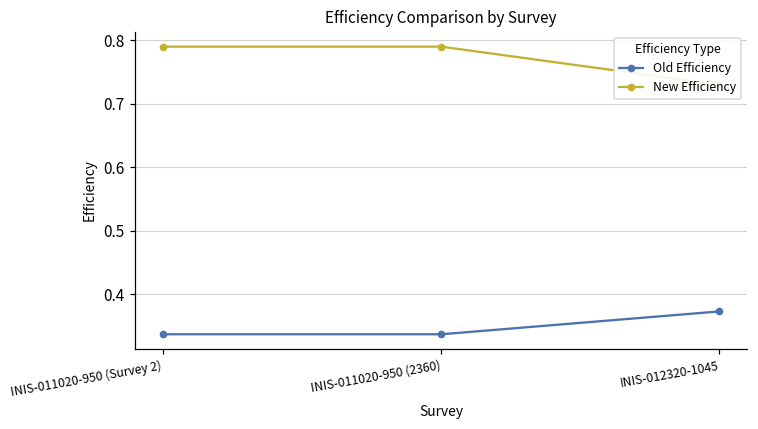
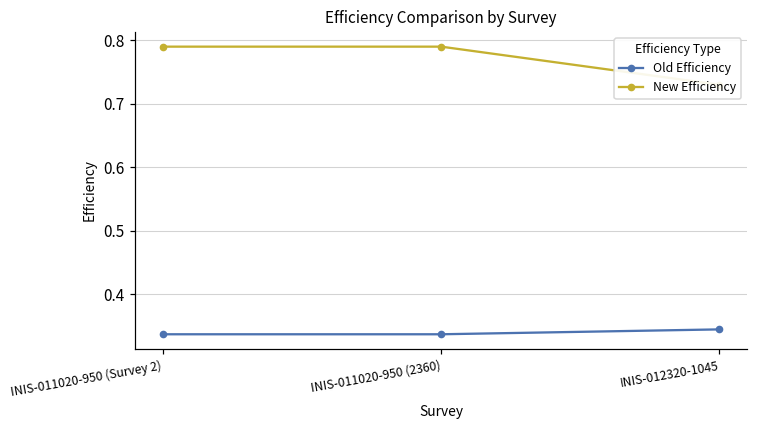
  {
    "Old Efficiency": {
      "INIS-011020-950 (Survey 2)": 0.34,
      "INIS-011020-950 (2360)": 0.34,
-     "INIS-012320-1045": 0.37
+     "INIS-012320-1045": 0.34
    },
    "New Efficiency": {
      "INIS-011020-950 (Survey 2)": 0.79,
      "INIS-011020-950 (2360)": 0.79
    }
  }
